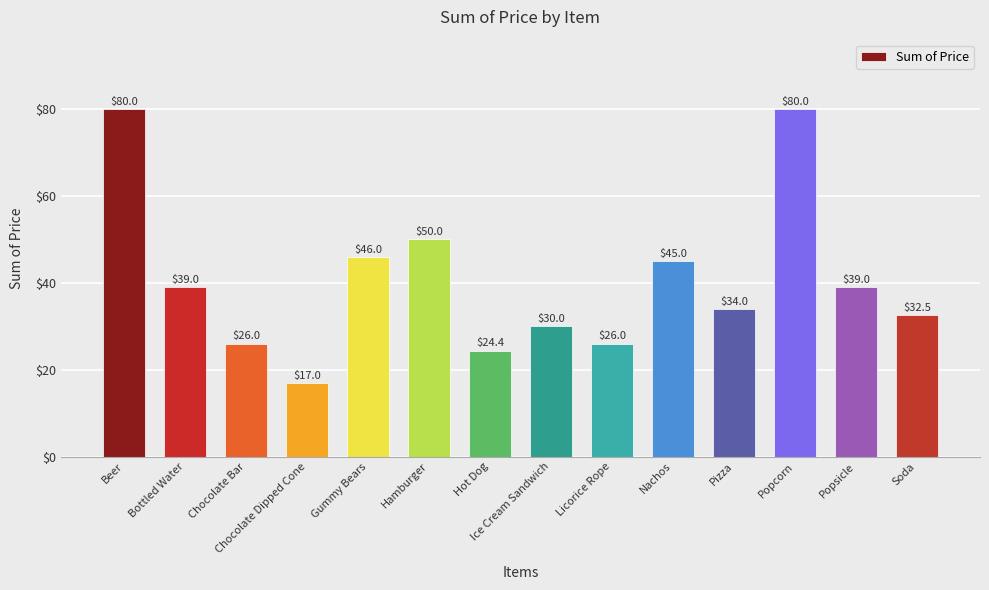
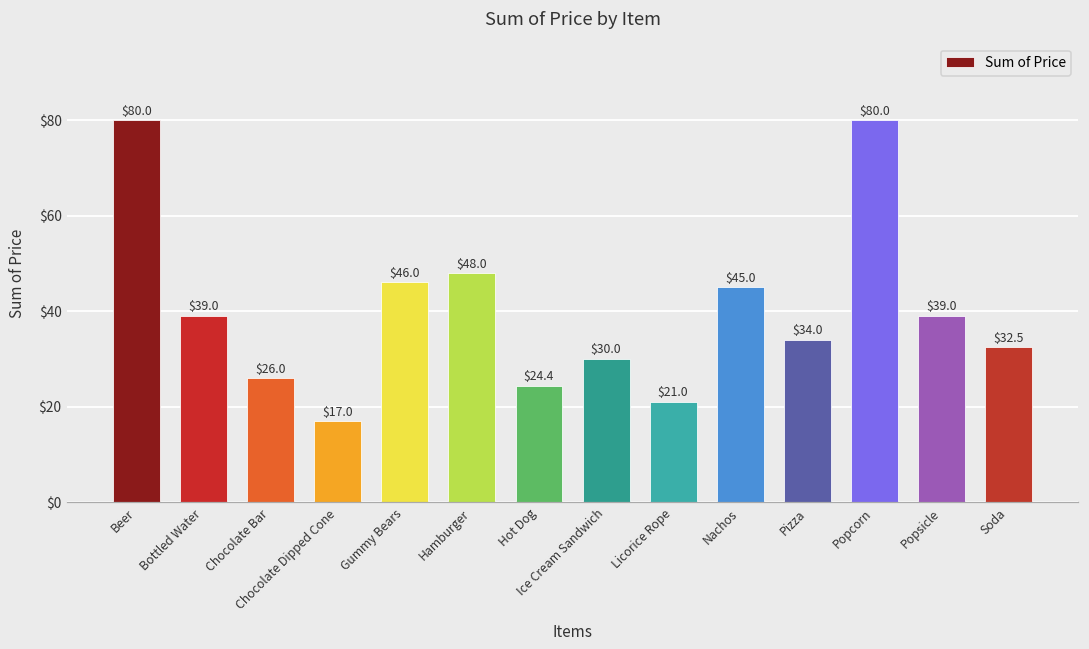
  {
    "Beer": "$80.0",
    "Bottled Water": "$39.0",
    "Chocolate Bar": "$26.0",
    "Chocolate Dipped Cone": "$17.0",
    "Gummy Bears": "$46.0",
-   "Hamburger": "$50.0",
+   "Hamburger": "$48.0",
    "Hot Dog": "$24.4",
    "Ice Cream Sandwich": "$30.0",
-   "Licorice Rope": "$26.0",
+   "Licorice Rope": "$21.0",
    "Nachos": "$45.0",
    "Pizza": "$34.0",
    "Popcorn": "$80.0",
    "Popsicle": "$39.0",
    "Soda": "$32.5"
  }
